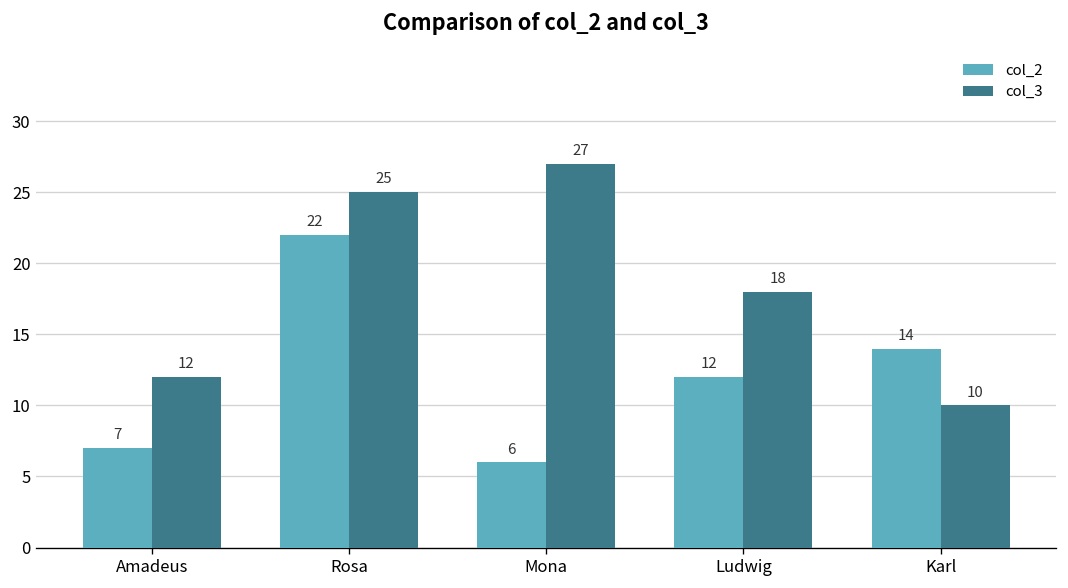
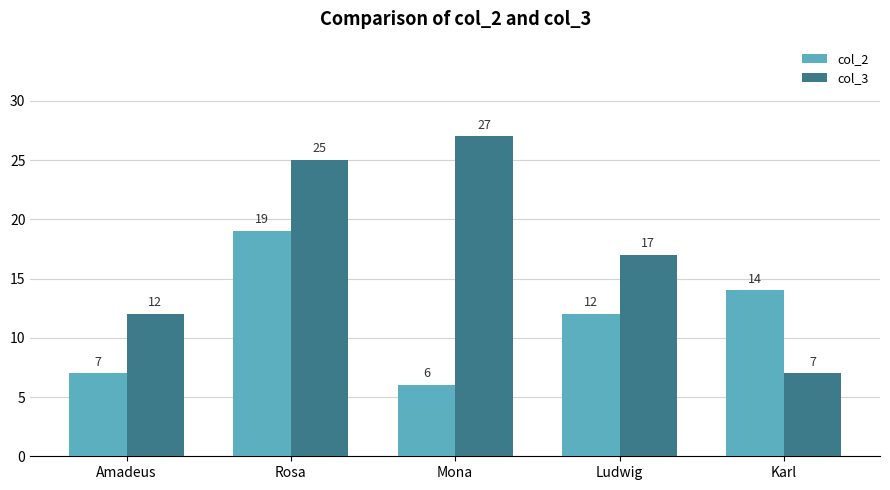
  {
    "col_2": {
      "Amadeus": 7,
-     "Rosa": 22,
+     "Rosa": 19,
      "Mona": 6,
      "Ludwig": 12,
      "Karl": 14
    },
    "col_3": {
      "Amadeus": 12,
      "Rosa": 25,
      "Mona": 27,
-     "Ludwig": 18,
-     "Karl": 10
+     "Ludwig": 17,
+     "Karl": 7
    }
  }
